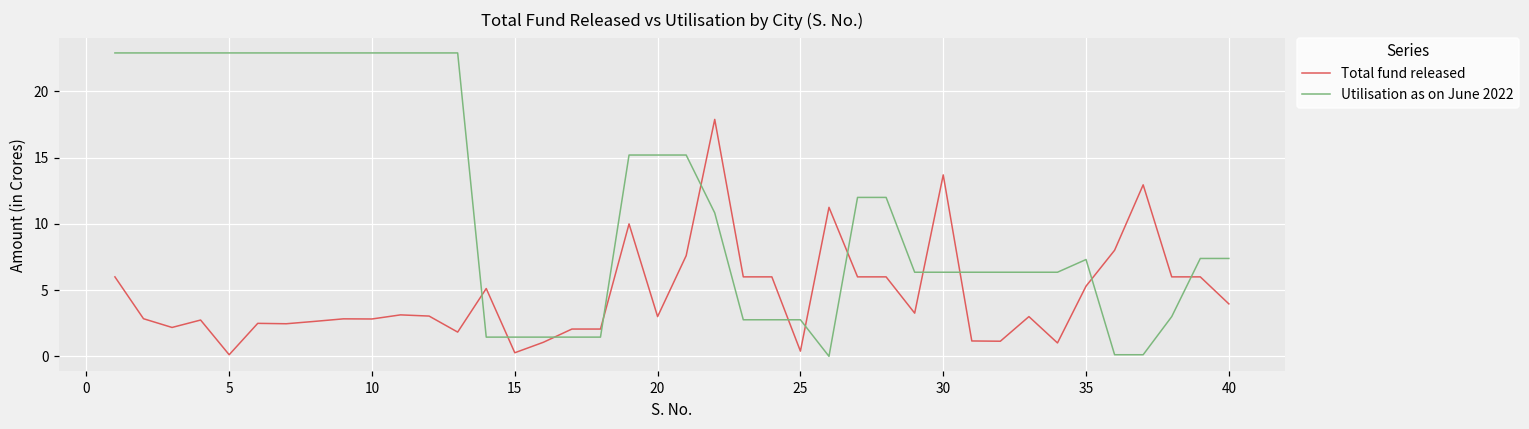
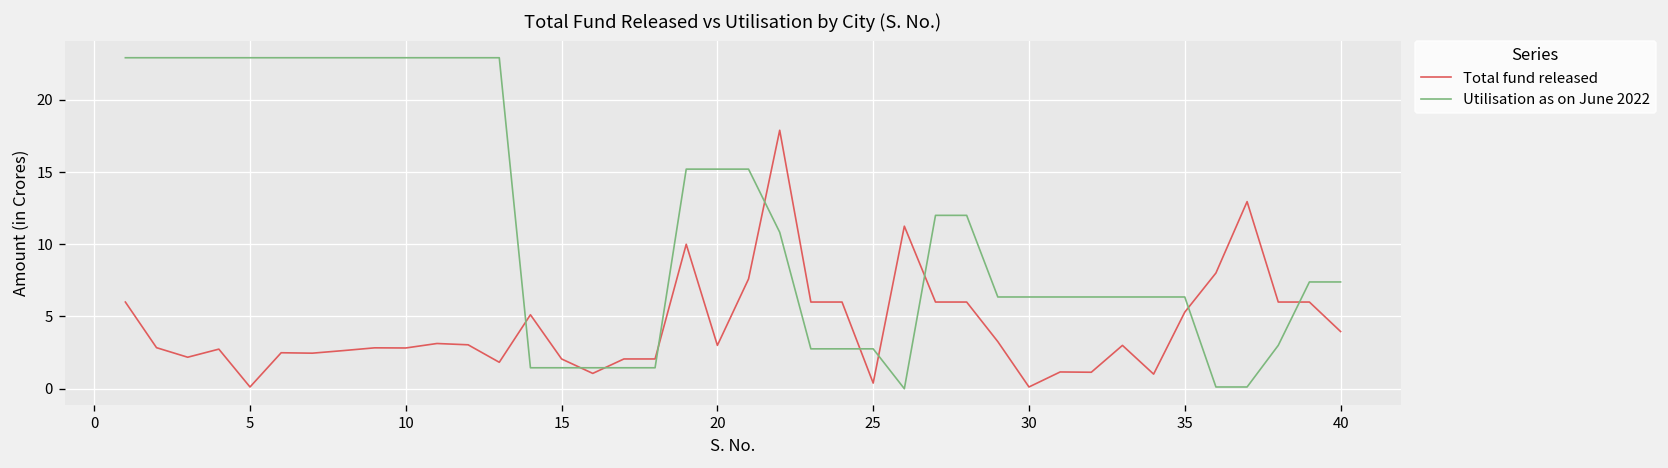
  {
    "Total fund released": {
      "5": 0.1,
      "10": 2.8,
-     "15": 0.3,
+     "15": 2.1,
      "20": 3.0,
      "25": 0.4,
-     "30": 13.7,
+     "30": 0.1,
      "35": 5.3,
      "40": 4.0
    },
    "Utilisation as on June 2022": {
      "5": 22.9,
      "10": 22.9,
      "15": 1.5,
      "20": 15.2,
      "25": 2.8,
      "30": 6.4,
-     "35": 7.3,
+     "35": 6.4,
      "40": 7.4
    }
  }
